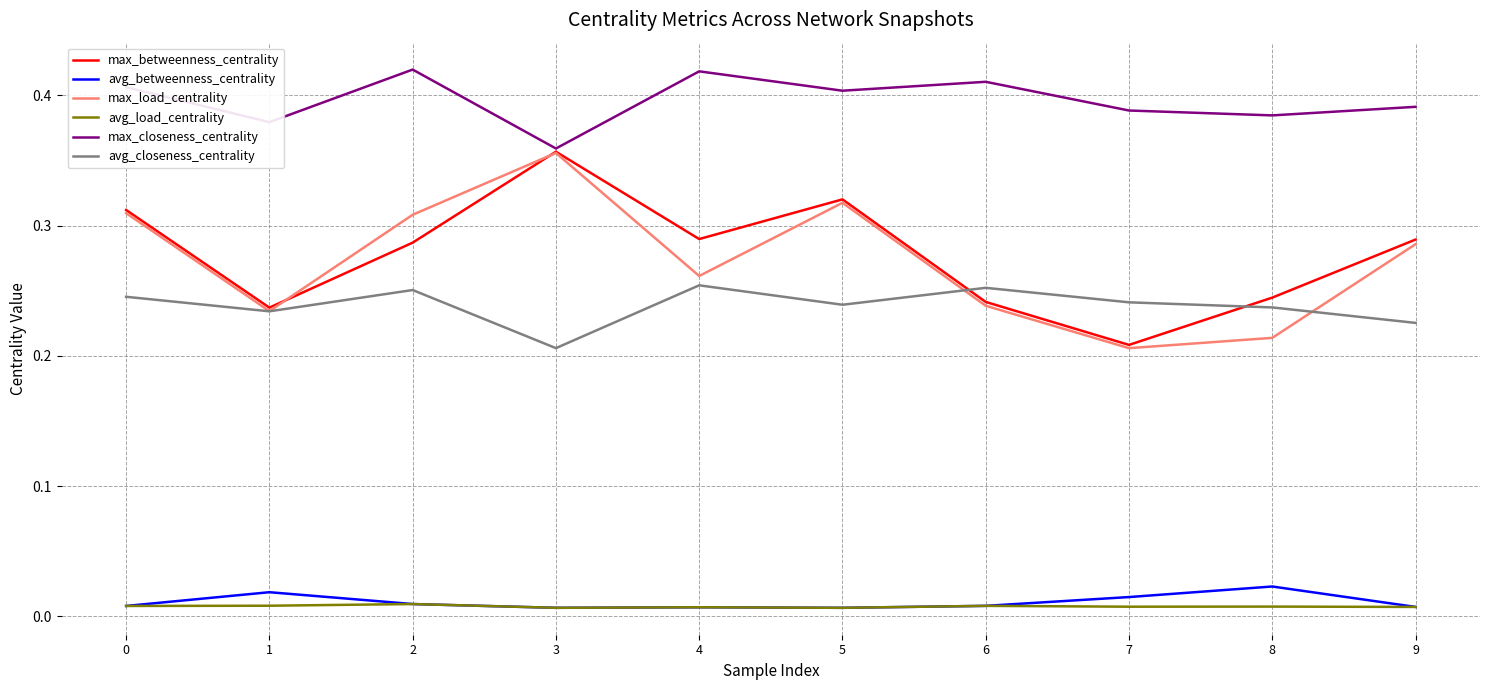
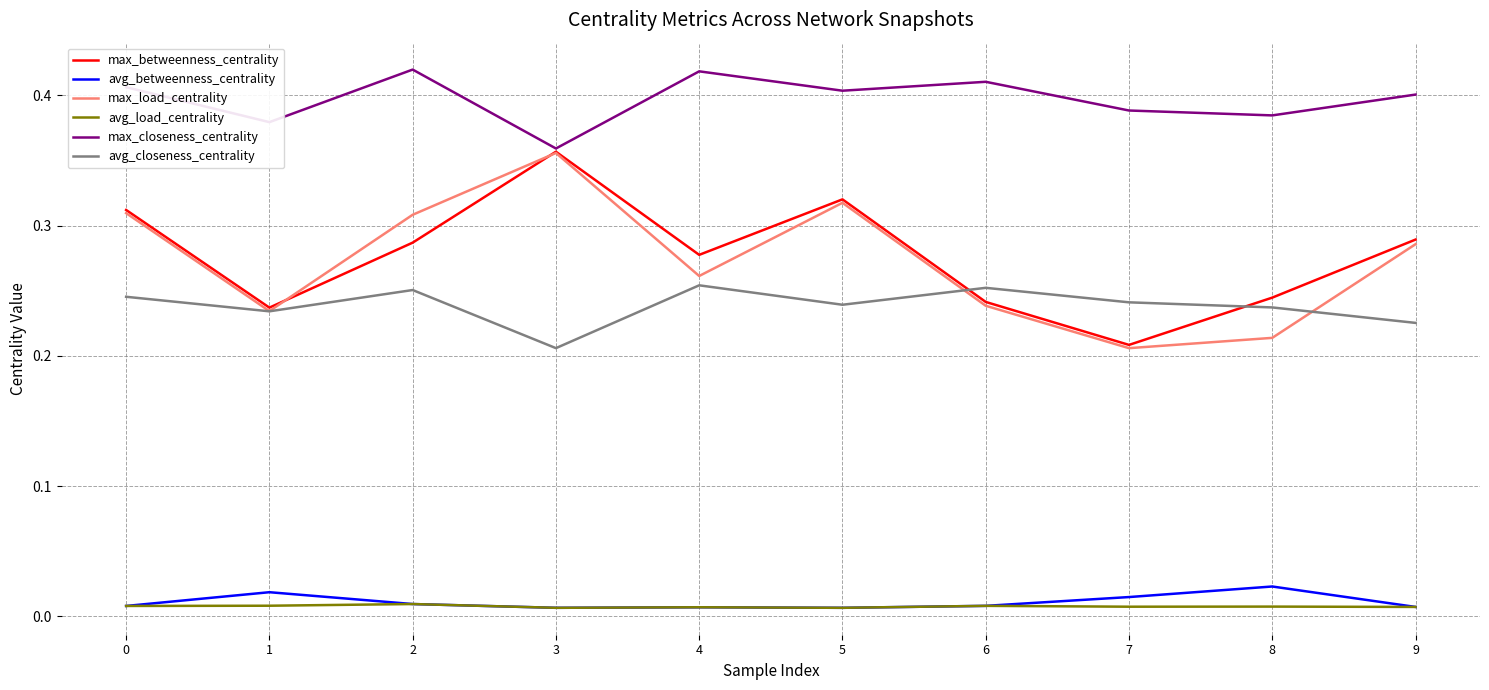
  {
    "max_betweenness_centrality": {
      "0": 0.312,
      "1": 0.237,
      "2": 0.287,
-     "4": 0.290,
+     "4": 0.278,
      "5": 0.320,
      "6": 0.241,
      "7": 0.208,
      "8": 0.245,
      "9": 0.289
    },
    "avg_betweenness_centrality": {
      "1": 0.018,
      "7": 0.015,
      "8": 0.023
    },
    "max_load_centrality": {
      "0": 0.310,
      "2": 0.308,
      "4": 0.261,
      "5": 0.317,
      "6": 0.238,
      "7": 0.206,
      "8": 0.214,
      "9": 0.286
    },
    "avg_load_centrality": {
      "1": 0.008,
      "7": 0.007,
      "8": 0.007
    },
    "max_closeness_centrality": {
      "2": 0.420,
      "3": 0.359,
      "4": 0.418,
      "5": 0.404,
      "6": 0.410,
      "7": 0.388,
      "8": 0.385,
-     "9": 0.391
+     "9": 0.401
    },
    "avg_closeness_centrality": {
      "0": 0.245,
      "2": 0.251,
      "3": 0.206,
      "4": 0.254,
      "5": 0.239,
      "6": 0.252,
      "7": 0.241,
      "8": 0.237,
      "9": 0.225
    }
  }
